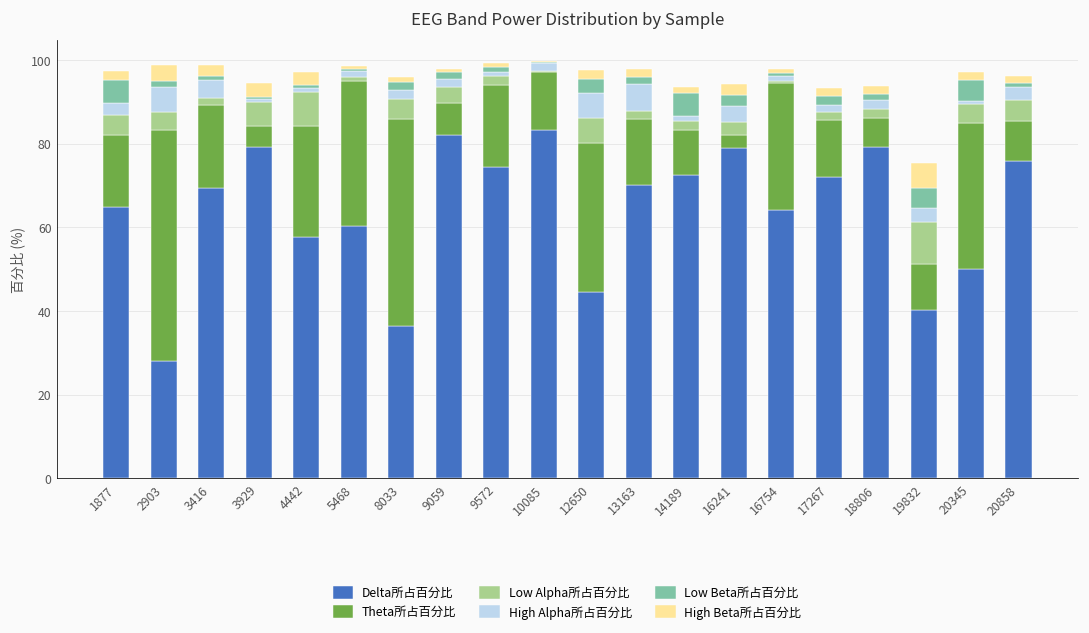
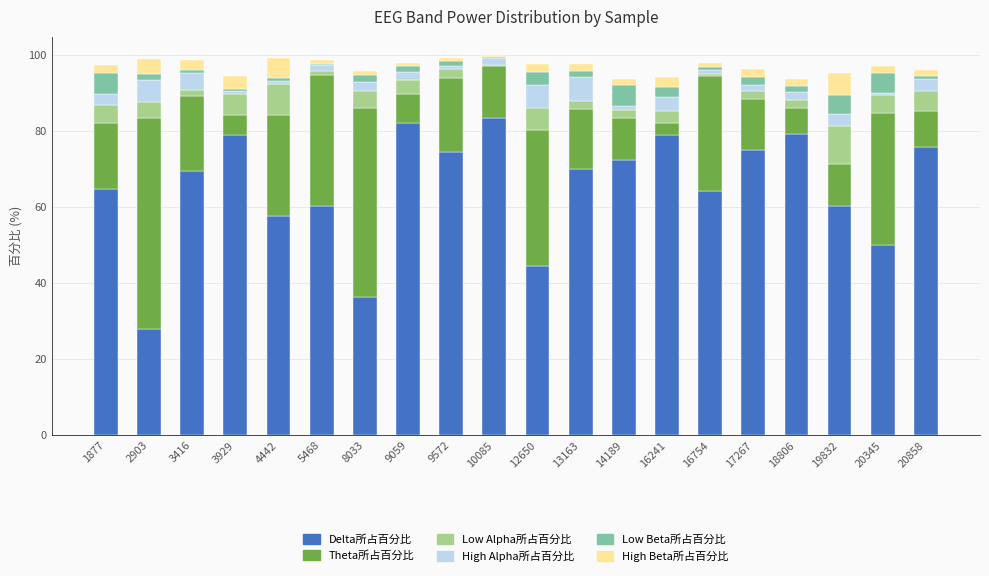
  {
    "Delta所占百分比": {
      "1877": 65,
      "2903": 28,
      "3416": 70,
      "3929": 79,
      "4442": 58,
      "5468": 60,
      "8033": 36,
      "9059": 82,
      "9572": 75,
      "10085": 83,
      "12650": 44,
      "13163": 70,
      "14189": 72,
      "16241": 79,
      "16754": 64,
-     "17267": 72,
+     "17267": 75,
      "18806": 79,
-     "19832": 40,
+     "19832": 60,
      "20345": 50,
      "20858": 76
    },
    "Theta所占百分比": {
      "1877": 17,
      "2903": 55,
      "3416": 20,
      "3929": 5,
      "4442": 26,
      "5468": 35,
      "8033": 50,
      "9059": 8,
      "9572": 19,
      "10085": 14,
      "12650": 36,
      "13163": 16,
      "14189": 11,
      "16241": 3,
      "16754": 30,
      "17267": 13,
      "18806": 7,
      "19832": 11,
      "20345": 35,
      "20858": 10
    },
    "High Alpha所占百分比": {
      "1877": 3,
      "2903": 6,
      "3416": 4,
      "3929": 1,
      "4442": 1,
      "5468": 1,
      "8033": 2,
      "9059": 2,
      "9572": 1,
      "10085": 2,
      "12650": 6,
      "13163": 6,
      "14189": 1,
      "16241": 4,
      "16754": 1,
      "17267": 2,
      "18806": 2,
      "19832": 3,
      "20345": 1,
      "20858": 3
    },
    "High Beta所占百分比": {
      "1877": 2,
      "2903": 4,
      "3416": 3,
      "3929": 3,
-     "4442": 3,
+     "4442": 5,
      "5468": 1,
      "8033": 1,
      "9059": 1,
      "9572": 1,
      "12650": 2,
      "13163": 2,
      "14189": 1,
      "16241": 2,
      "16754": 1,
      "17267": 2,
      "18806": 2,
      "19832": 6,
      "20345": 2,
      "20858": 2
    }
  }
